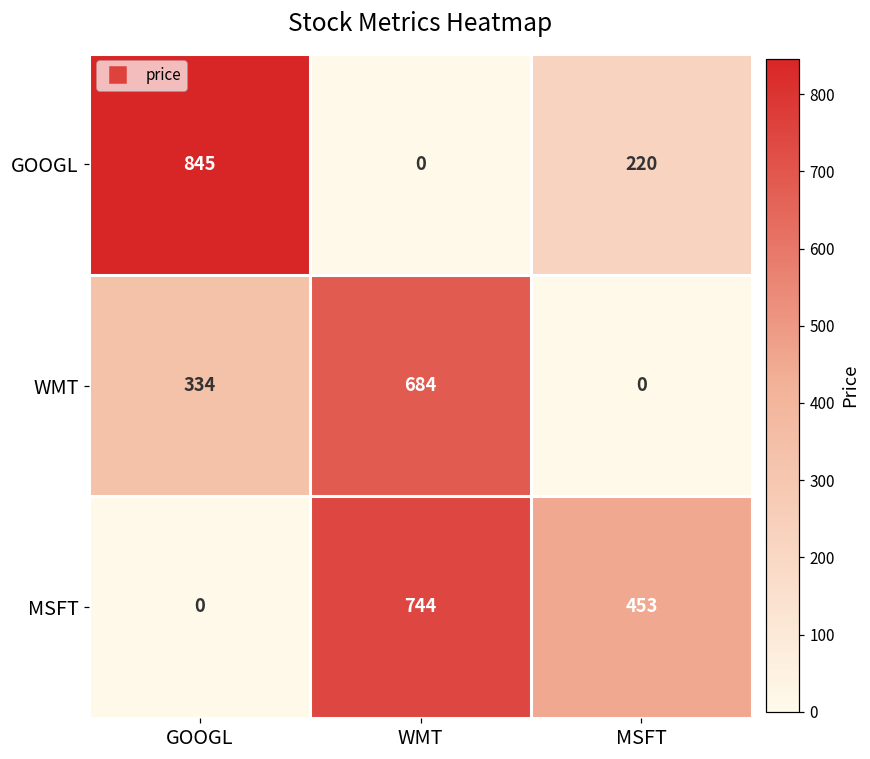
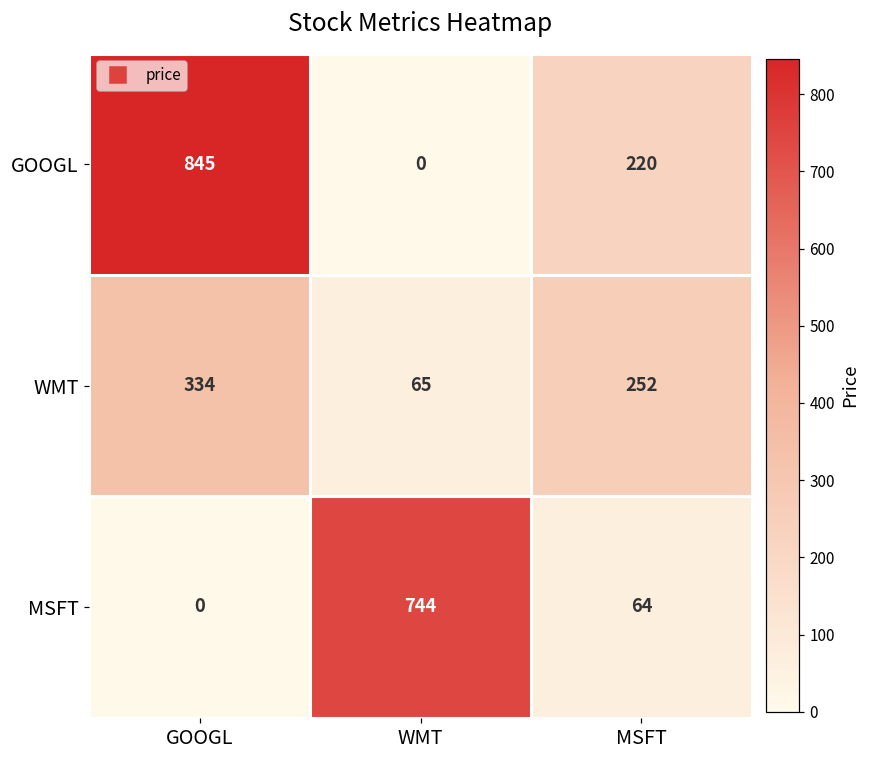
  {
    "GOOGL": {
      "GOOGL": 845,
      "WMT": 0,
      "MSFT": 220
    },
    "WMT": {
      "GOOGL": 334,
-     "WMT": 684,
-     "MSFT": 0
+     "WMT": 65,
+     "MSFT": 252
    },
    "MSFT": {
      "GOOGL": 0,
      "WMT": 744,
-     "MSFT": 453
+     "MSFT": 64
    }
  }
